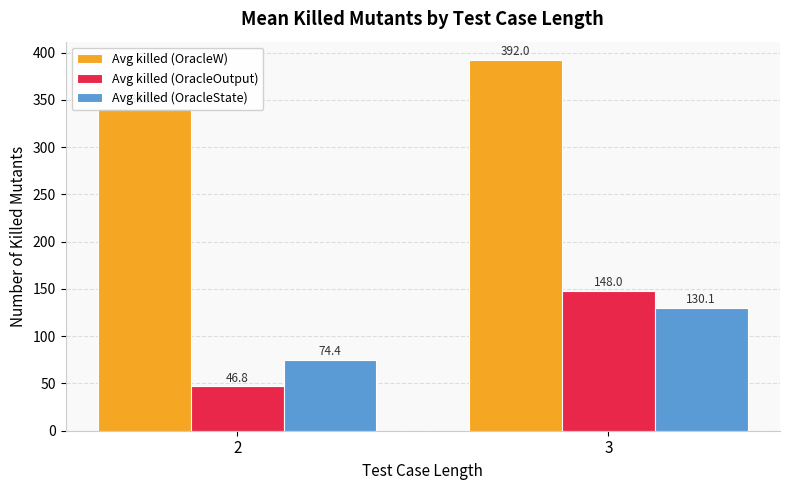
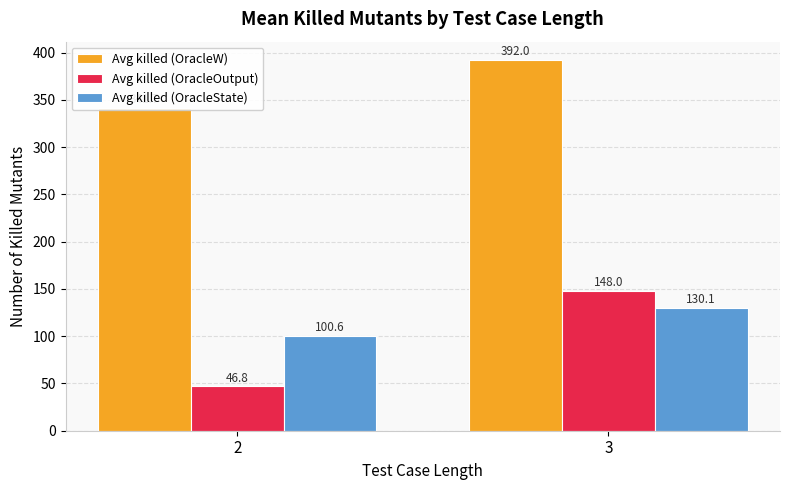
  {
    "Avg killed (OracleW)": {
      "3": 392.0
    },
    "Avg killed (OracleOutput)": {
      "2": 46.8,
      "3": 148.0
    },
    "Avg killed (OracleState)": {
-     "2": 74.4,
+     "2": 100.6,
      "3": 130.1
    }
  }
